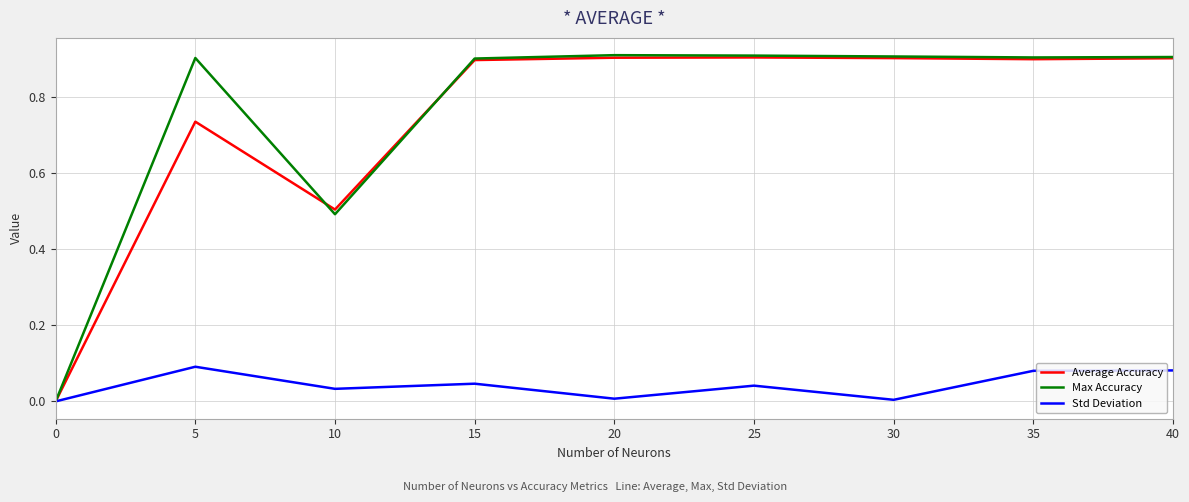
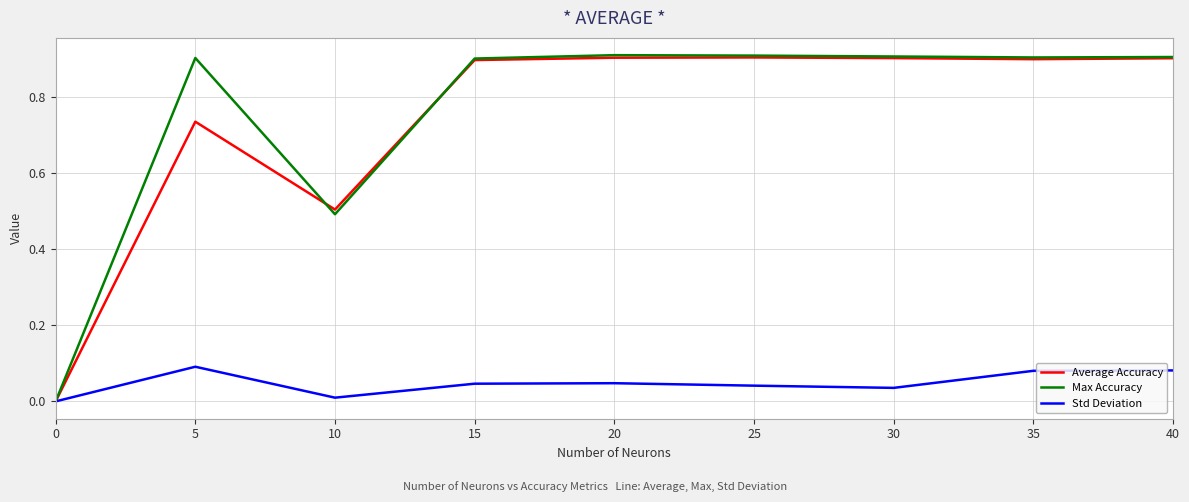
  {
    "Average Accuracy": {
      "5": 0.74,
      "10": 0.50
    },
    "Max Accuracy": {
      "5": 0.90,
      "10": 0.49
    },
    "Std Deviation": {
      "5": 0.09,
-     "10": 0.03,
+     "10": 0.01,
      "15": 0.05,
-     "20": 0.01,
+     "20": 0.05,
      "25": 0.04,
-     "30": 0.00,
+     "30": 0.04,
      "35": 0.08,
      "40": 0.08
    }
  }
